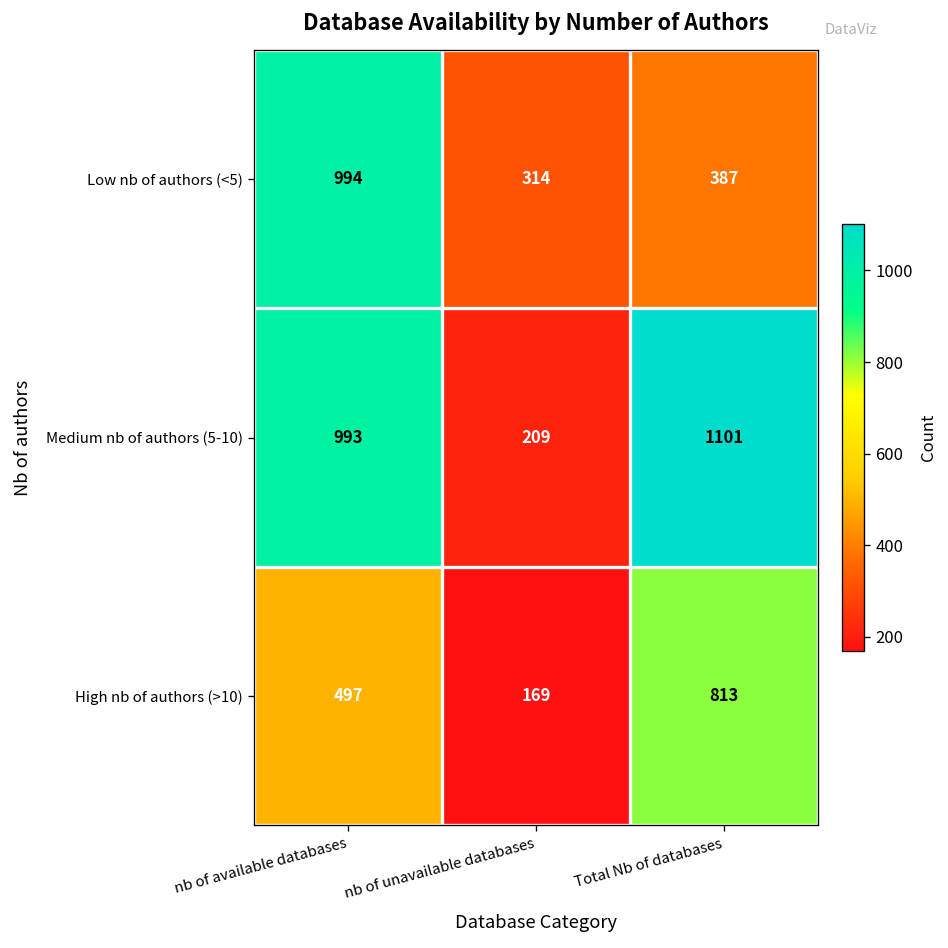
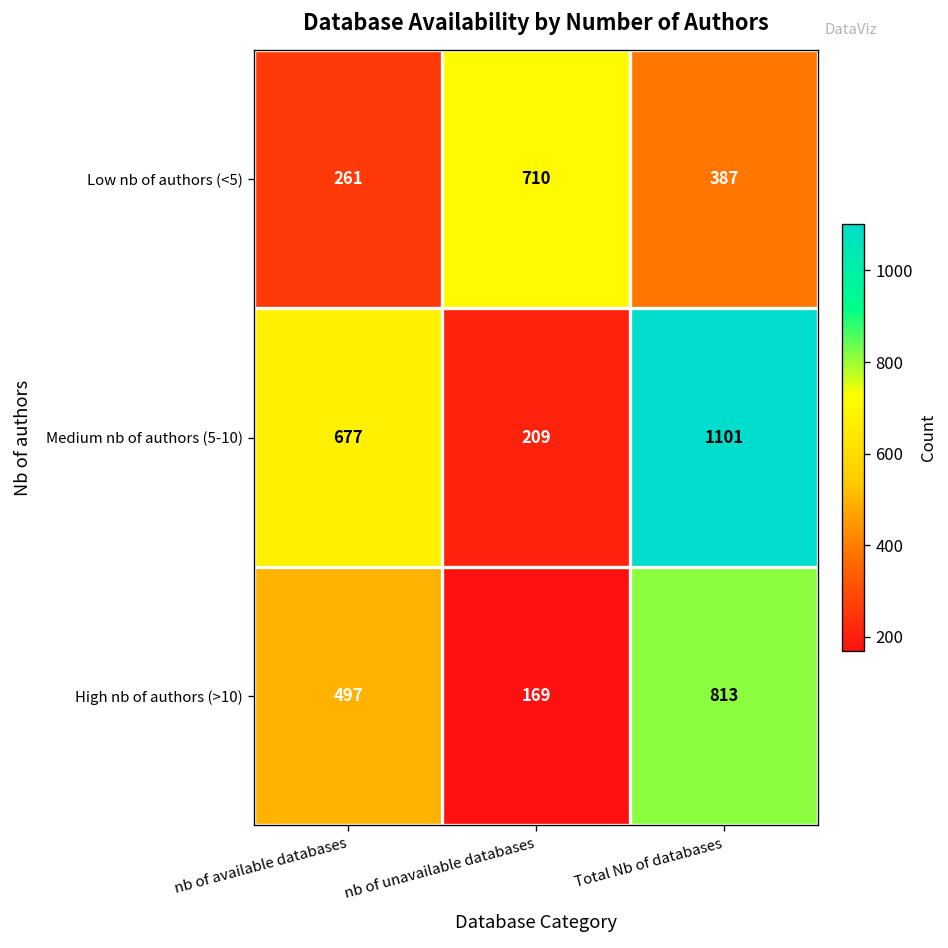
  {
    "Low nb of authors (<5)": {
-     "nb of available databases": 994,
-     "nb of unavailable databases": 314,
+     "nb of available databases": 261,
+     "nb of unavailable databases": 710,
      "Total Nb of databases": 387
    },
    "Medium nb of authors (5-10)": {
-     "nb of available databases": 993,
+     "nb of available databases": 677,
      "nb of unavailable databases": 209,
      "Total Nb of databases": 1101
    },
    "High nb of authors (>10)": {
      "nb of available databases": 497,
      "nb of unavailable databases": 169,
      "Total Nb of databases": 813
    }
  }
